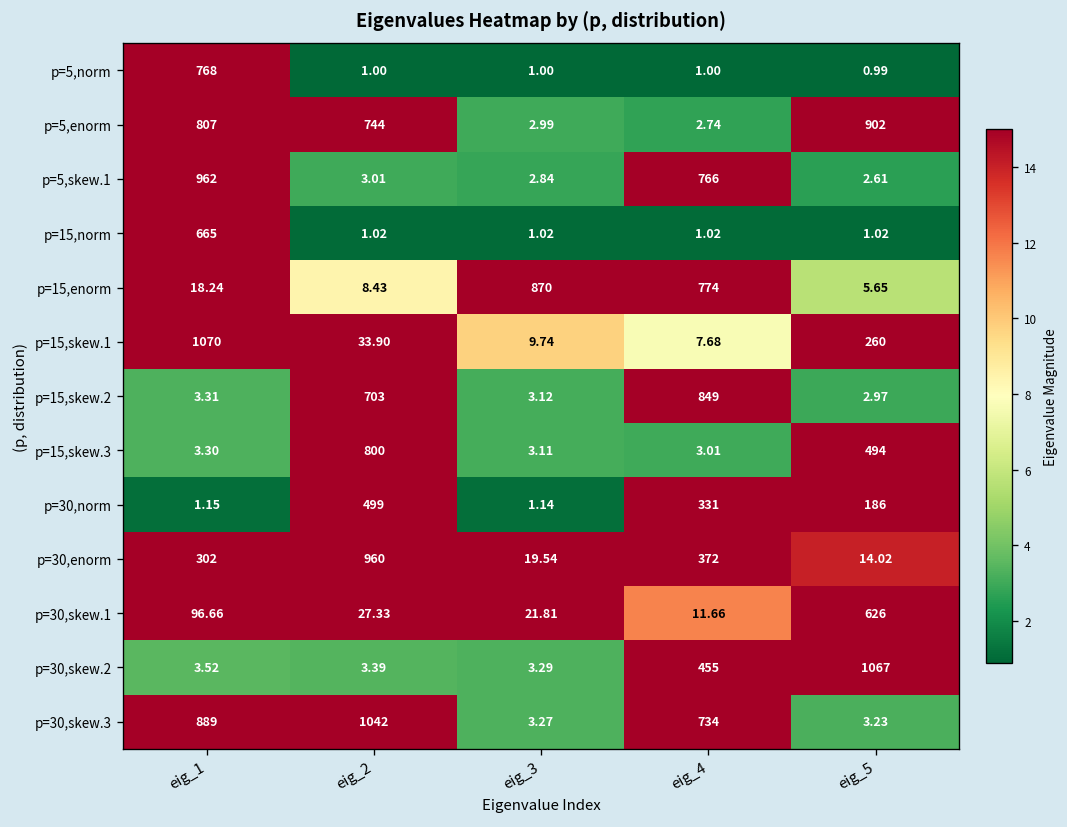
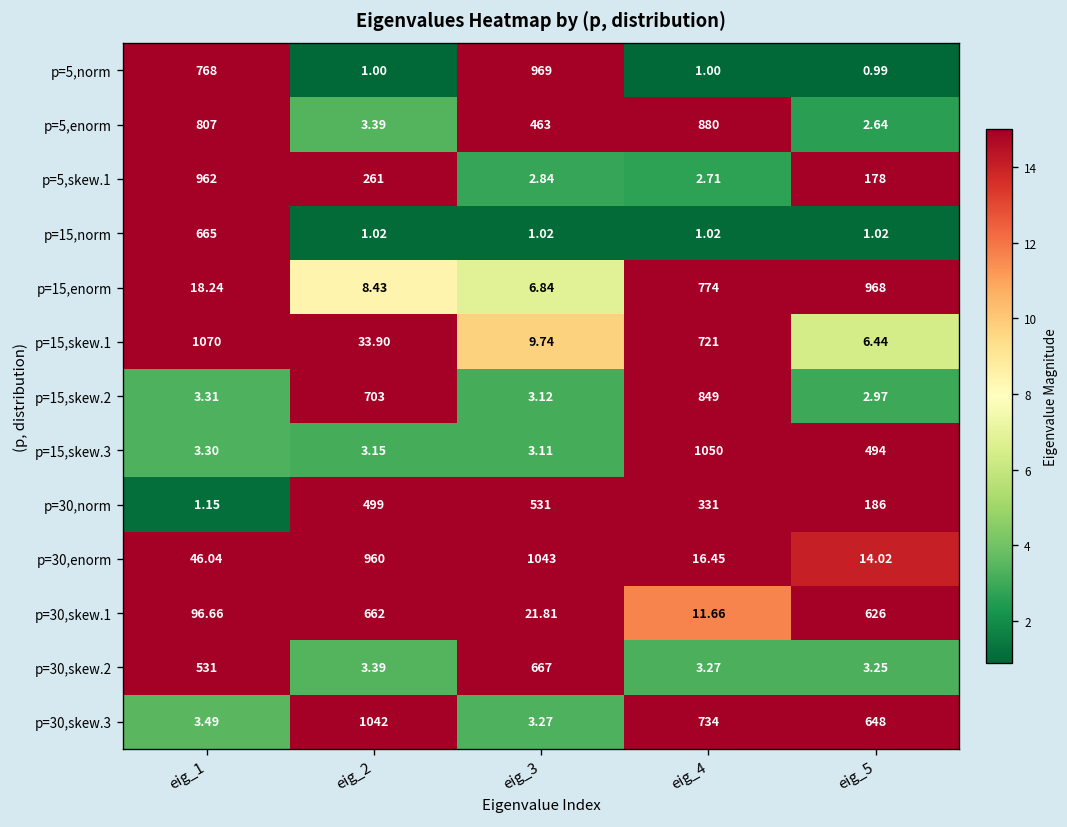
  {
    "p=5,norm": {
      "eig_1": 768,
      "eig_2": 1.00,
-     "eig_3": 1.00,
+     "eig_3": 969,
      "eig_4": 1.00,
      "eig_5": 0.99
    },
    "p=5,enorm": {
      "eig_1": 807,
-     "eig_2": 744,
-     "eig_3": 2.99,
-     "eig_4": 2.74,
-     "eig_5": 902
+     "eig_2": 3.39,
+     "eig_3": 463,
+     "eig_4": 880,
+     "eig_5": 2.64
    },
    "p=5,skew.1": {
      "eig_1": 962,
-     "eig_2": 3.01,
+     "eig_2": 261,
      "eig_3": 2.84,
-     "eig_4": 766,
-     "eig_5": 2.61
+     "eig_4": 2.71,
+     "eig_5": 178
    },
    "p=15,norm": {
      "eig_1": 665,
      "eig_2": 1.02,
      "eig_3": 1.02,
      "eig_4": 1.02,
      "eig_5": 1.02
    },
    "p=15,enorm": {
      "eig_1": 18.24,
      "eig_2": 8.43,
-     "eig_3": 870,
+     "eig_3": 6.84,
      "eig_4": 774,
-     "eig_5": 5.65
+     "eig_5": 968
    },
    "p=15,skew.1": {
      "eig_1": 1070,
      "eig_2": 33.90,
      "eig_3": 9.74,
-     "eig_4": 7.68,
-     "eig_5": 260
+     "eig_4": 721,
+     "eig_5": 6.44
    },
    "p=15,skew.2": {
      "eig_1": 3.31,
      "eig_2": 703,
      "eig_3": 3.12,
      "eig_4": 849,
      "eig_5": 2.97
    },
    "p=15,skew.3": {
      "eig_1": 3.30,
-     "eig_2": 800,
+     "eig_2": 3.15,
      "eig_3": 3.11,
-     "eig_4": 3.01,
+     "eig_4": 1050,
      "eig_5": 494
    },
    "p=30,norm": {
      "eig_1": 1.15,
      "eig_2": 499,
-     "eig_3": 1.14,
+     "eig_3": 531,
      "eig_4": 331,
      "eig_5": 186
    },
    "p=30,enorm": {
-     "eig_1": 302,
+     "eig_1": 46.04,
      "eig_2": 960,
-     "eig_3": 19.54,
-     "eig_4": 372,
+     "eig_3": 1043,
+     "eig_4": 16.45,
      "eig_5": 14.02
    },
    "p=30,skew.1": {
      "eig_1": 96.66,
-     "eig_2": 27.33,
+     "eig_2": 662,
      "eig_3": 21.81,
      "eig_4": 11.66,
      "eig_5": 626
    },
    "p=30,skew.2": {
-     "eig_1": 3.52,
+     "eig_1": 531,
      "eig_2": 3.39,
-     "eig_3": 3.29,
-     "eig_4": 455,
-     "eig_5": 1067
+     "eig_3": 667,
+     "eig_4": 3.27,
+     "eig_5": 3.25
    },
    "p=30,skew.3": {
-     "eig_1": 889,
+     "eig_1": 3.49,
      "eig_2": 1042,
      "eig_3": 3.27,
      "eig_4": 734,
-     "eig_5": 3.23
+     "eig_5": 648
    }
  }
